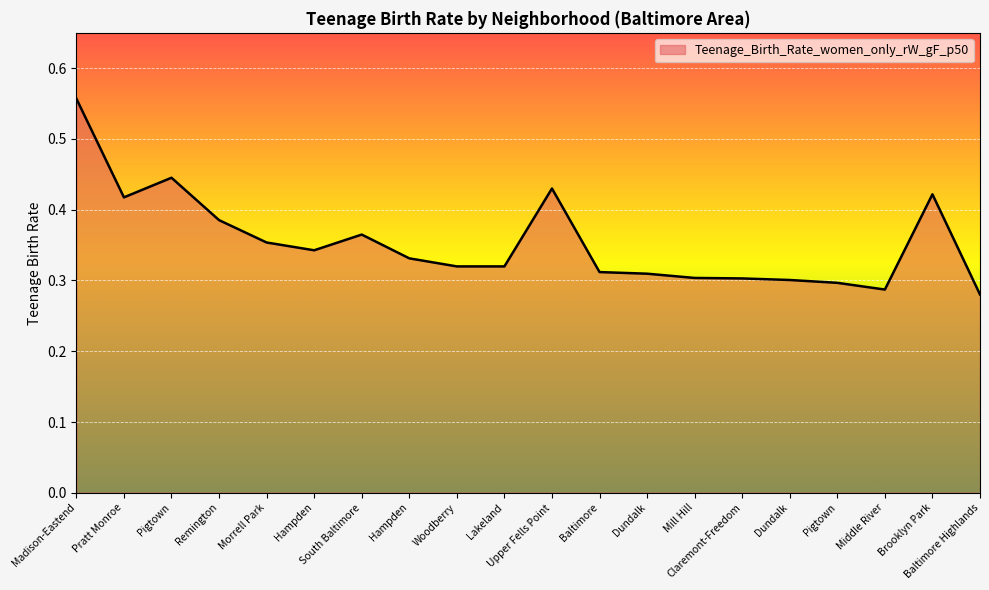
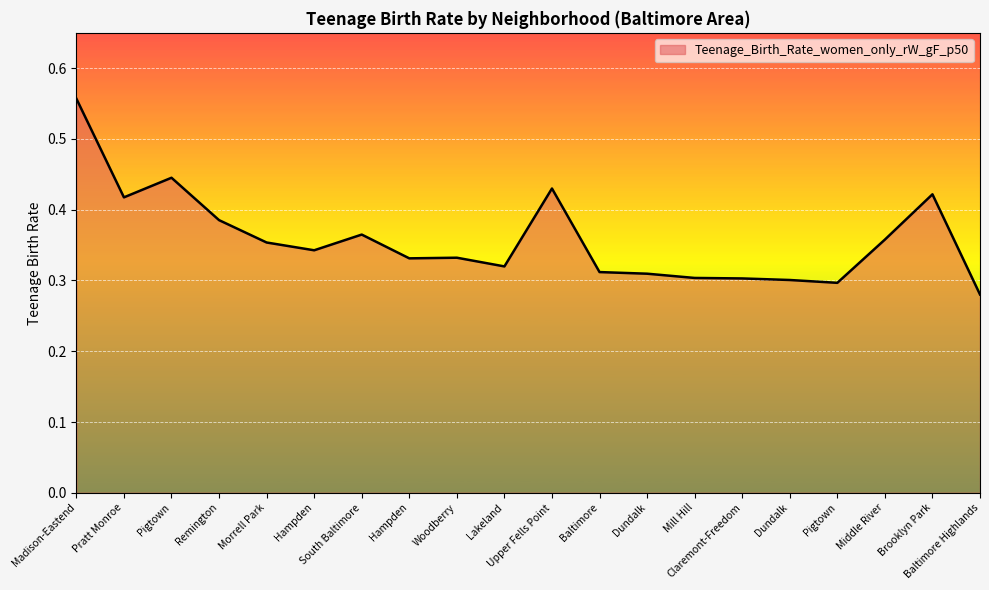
  {
    "Madison-Eastend": 0.56,
    "Pratt Monroe": 0.42,
    "Remington": 0.39,
    "Morrell Park": 0.35,
    "South Baltimore": 0.36,
-   "Woodberry": 0.32,
+   "Woodberry": 0.33,
    "Lakeland": 0.32,
    "Upper Fells Point": 0.43,
    "Baltimore": 0.31,
    "Mill Hill": 0.30,
    "Claremont-Freedom": 0.30,
-   "Middle River": 0.29,
+   "Middle River": 0.36,
    "Brooklyn Park": 0.42,
    "Baltimore Highlands": 0.28
  }
